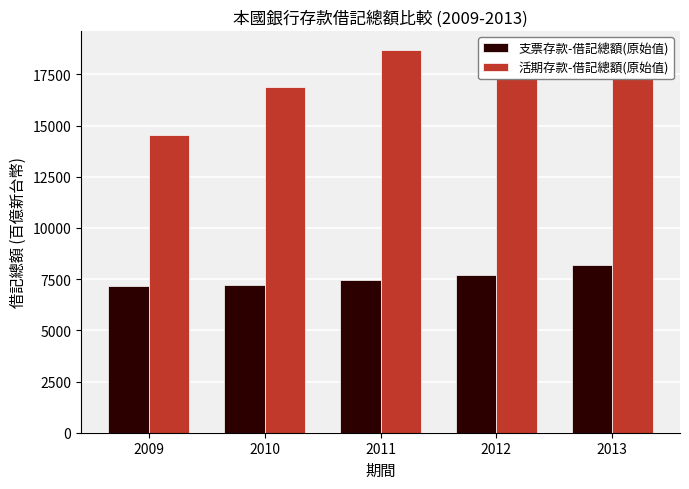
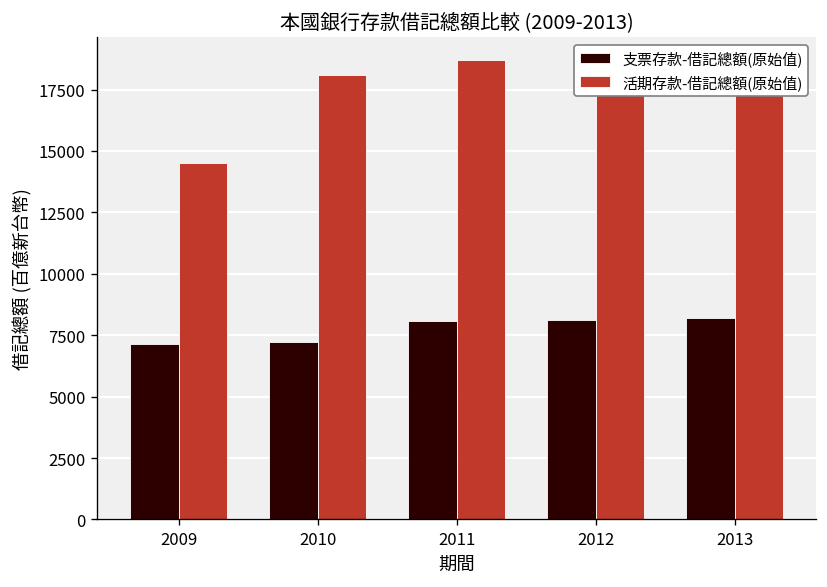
  {
    "支票存款-借記總額(原始值)": {
      "2009": 7200,
      "2010": 7200,
-     "2011": 7500,
-     "2012": 7700,
+     "2011": 8100,
+     "2012": 8100,
      "2013": 8200
    },
    "活期存款-借記總額(原始值)": {
      "2009": 14500,
-     "2010": 16900,
+     "2010": 18100,
      "2011": 18700
    }
  }
